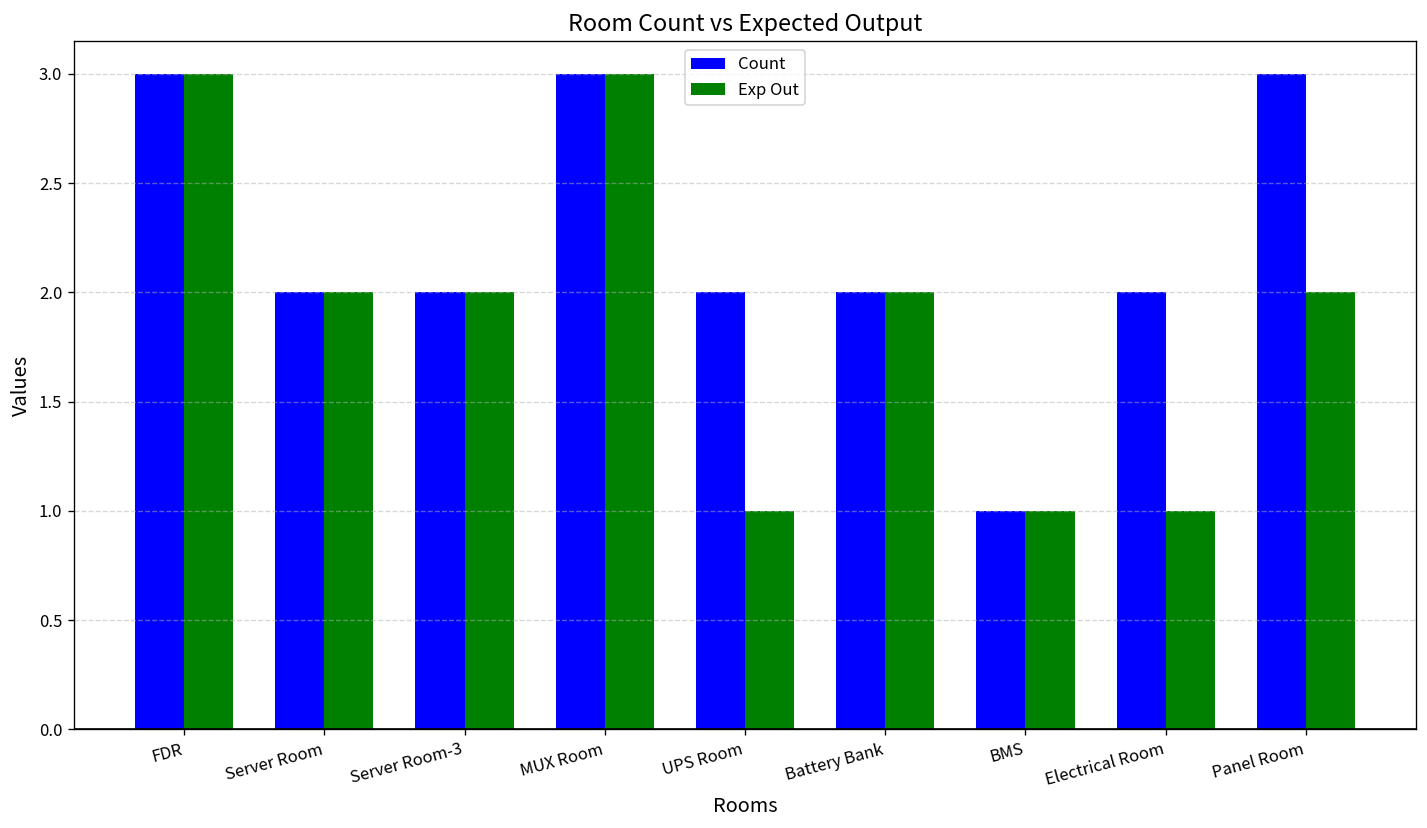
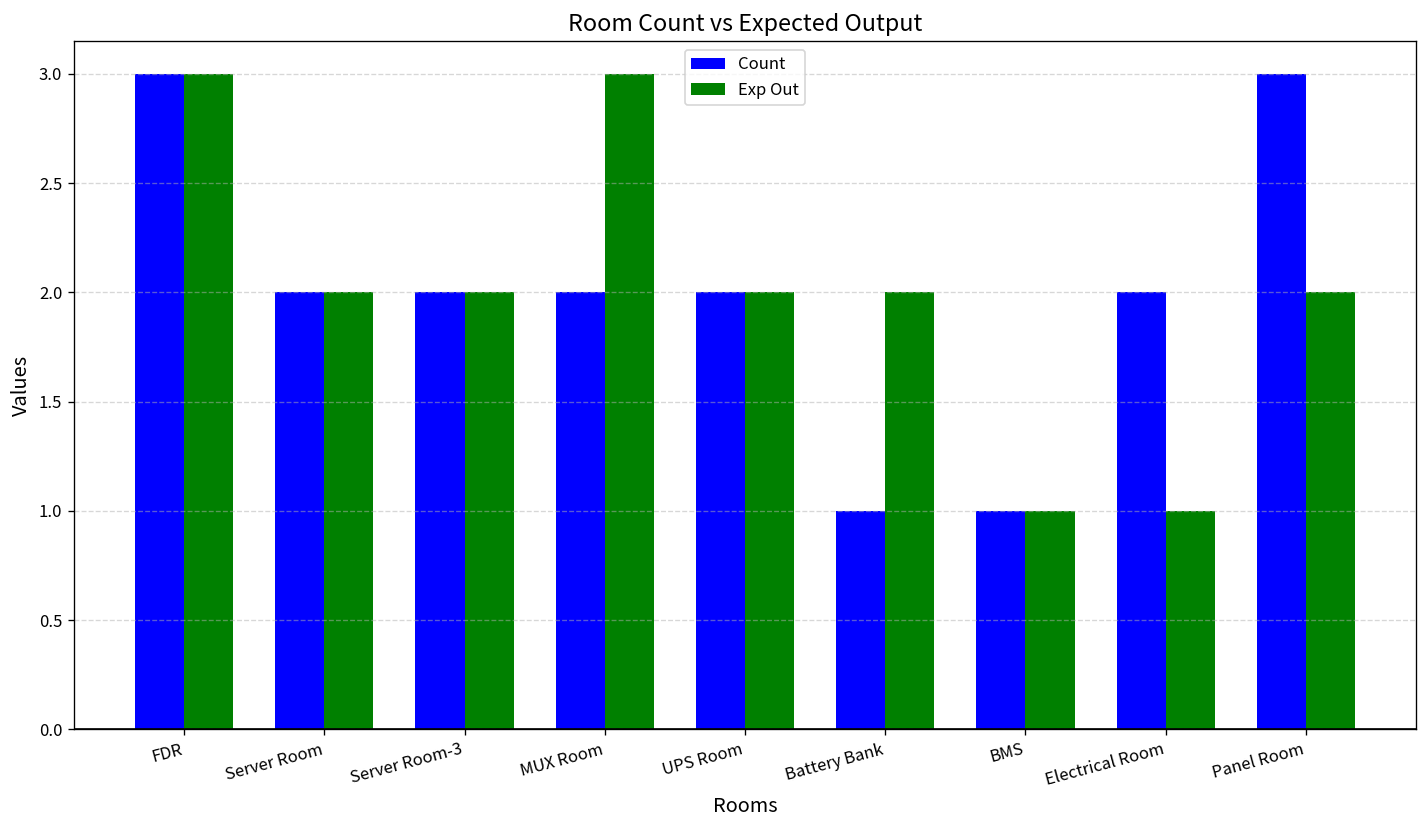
  {
    "Count": {
      "FDR": 3,
      "Server Room": 2,
      "Server Room-3": 2,
-     "MUX Room": 3,
+     "MUX Room": 2,
      "UPS Room": 2,
-     "Battery Bank": 2,
+     "Battery Bank": 1,
      "BMS": 1,
      "Electrical Room": 2,
      "Panel Room": 3
    },
    "Exp Out": {
      "FDR": 3,
      "Server Room": 2,
      "Server Room-3": 2,
      "MUX Room": 3,
-     "UPS Room": 1,
+     "UPS Room": 2,
      "Battery Bank": 2,
      "BMS": 1,
      "Electrical Room": 1,
      "Panel Room": 2
    }
  }
